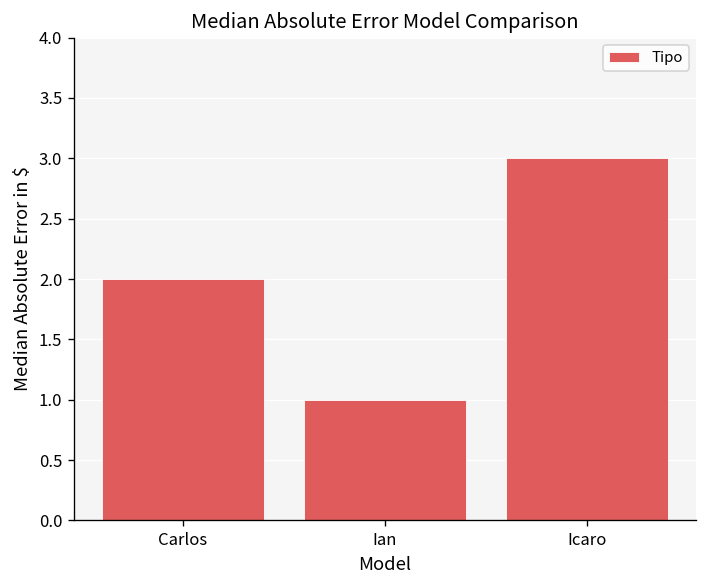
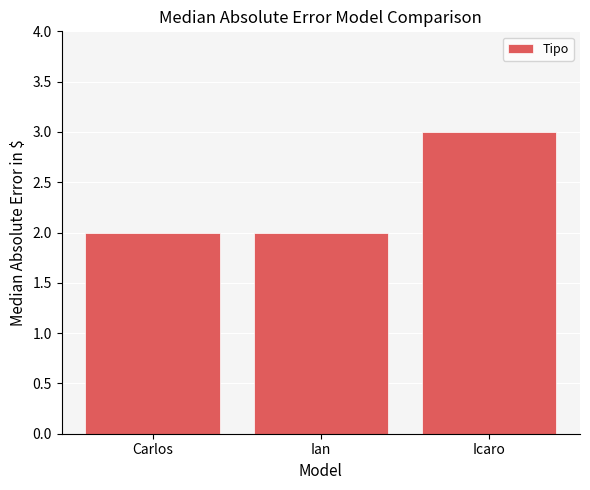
  {
    "Carlos": 2,
-   "Ian": 1,
+   "Ian": 2,
    "Icaro": 3
  }
